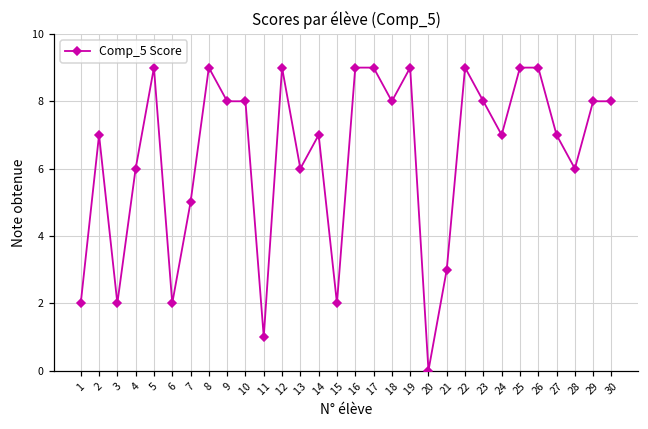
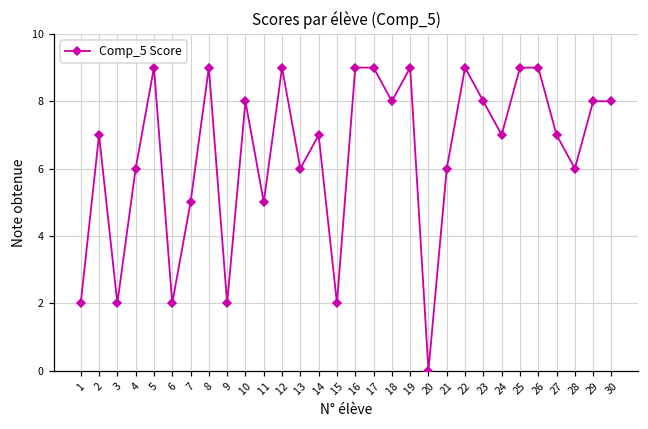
  {
    "1": 2,
    "2": 7,
    "3": 2,
    "4": 6,
    "5": 9,
    "6": 2,
    "7": 5,
    "8": 9,
-   "9": 8,
+   "9": 2,
    "10": 8,
-   "11": 1,
+   "11": 5,
    "12": 9,
    "13": 6,
    "14": 7,
    "15": 2,
    "16": 9,
    "17": 9,
    "18": 8,
    "19": 9,
    "20": 0,
-   "21": 3,
+   "21": 6,
    "22": 9,
    "23": 8,
    "24": 7,
    "25": 9,
    "26": 9,
    "27": 7,
    "28": 6,
    "29": 8,
    "30": 8
  }
